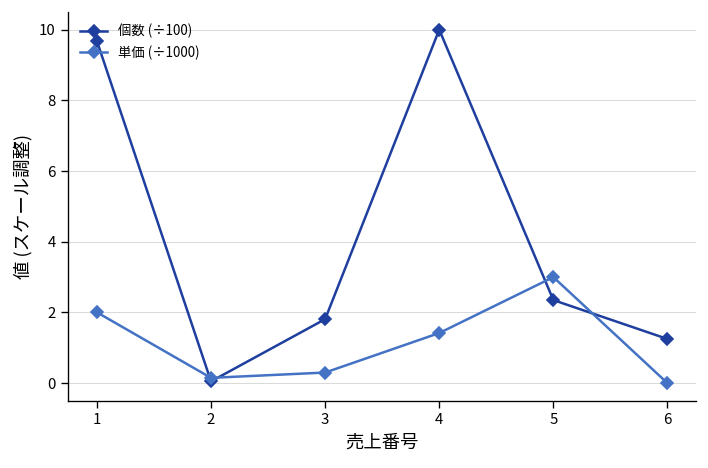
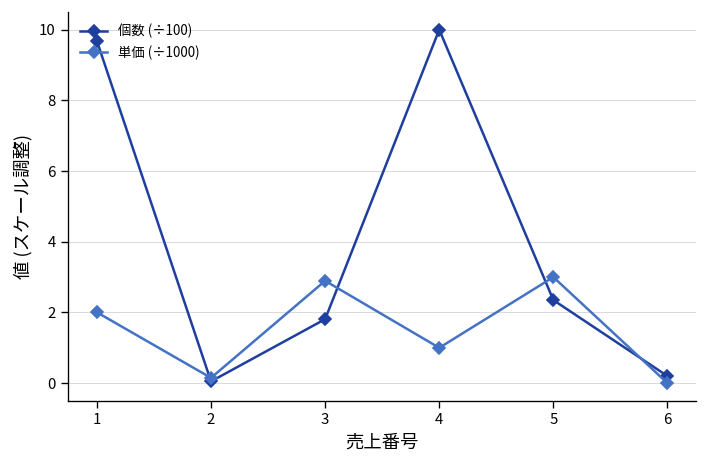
  {
    "個数 (÷100)": {
      "1": 9.7,
      "2": 0.1,
      "3": 1.8,
      "4": 10.0,
      "5": 2.4,
-     "6": 1.3
+     "6": 0.2
    },
    "単価 (÷1000)": {
      "1": 2.0,
      "2": 0.2,
-     "3": 0.3,
-     "4": 1.4,
+     "3": 2.9,
+     "4": 1.0,
      "5": 3.0,
      "6": 0.0
    }
  }
